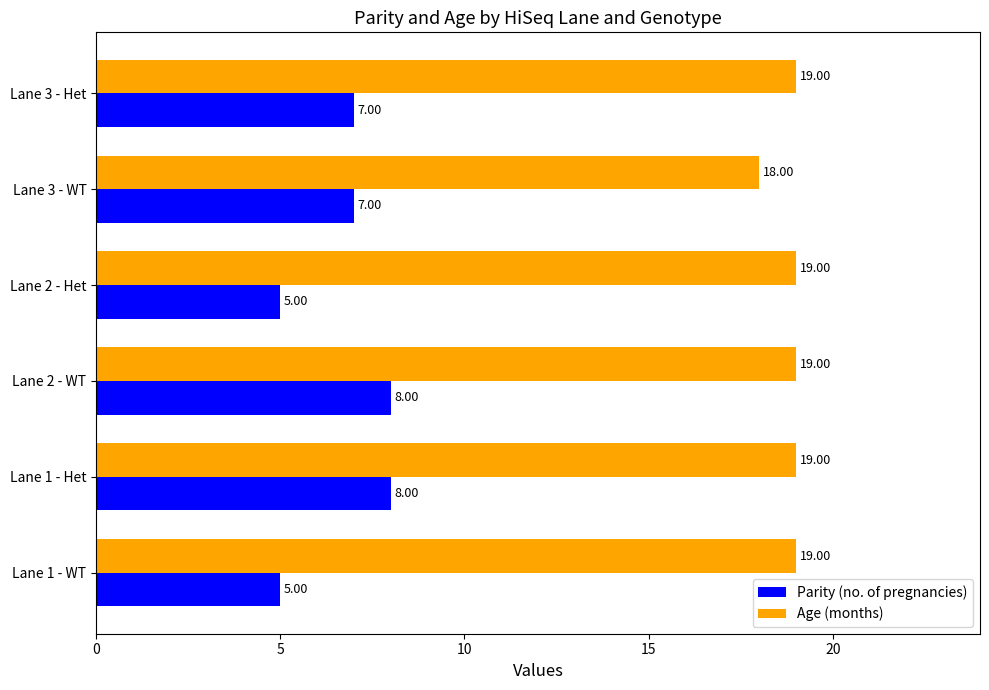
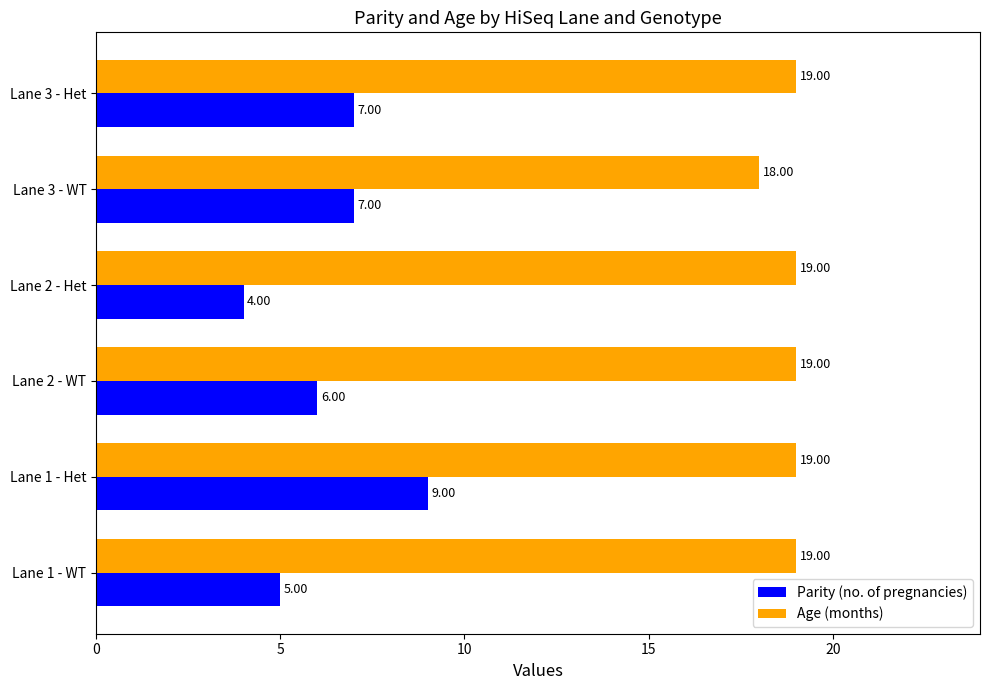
  {
    "Parity (no. of pregnancies)": {
      "Lane 3 - Het": 7.00,
      "Lane 3 - WT": 7.00,
-     "Lane 2 - Het": 5.00,
-     "Lane 2 - WT": 8.00,
-     "Lane 1 - Het": 8.00,
+     "Lane 2 - Het": 4.00,
+     "Lane 2 - WT": 6.00,
+     "Lane 1 - Het": 9.00,
      "Lane 1 - WT": 5.00
    },
    "Age (months)": {
      "Lane 3 - Het": 19.00,
      "Lane 3 - WT": 18.00,
      "Lane 2 - Het": 19.00,
      "Lane 2 - WT": 19.00,
      "Lane 1 - Het": 19.00,
      "Lane 1 - WT": 19.00
    }
  }
